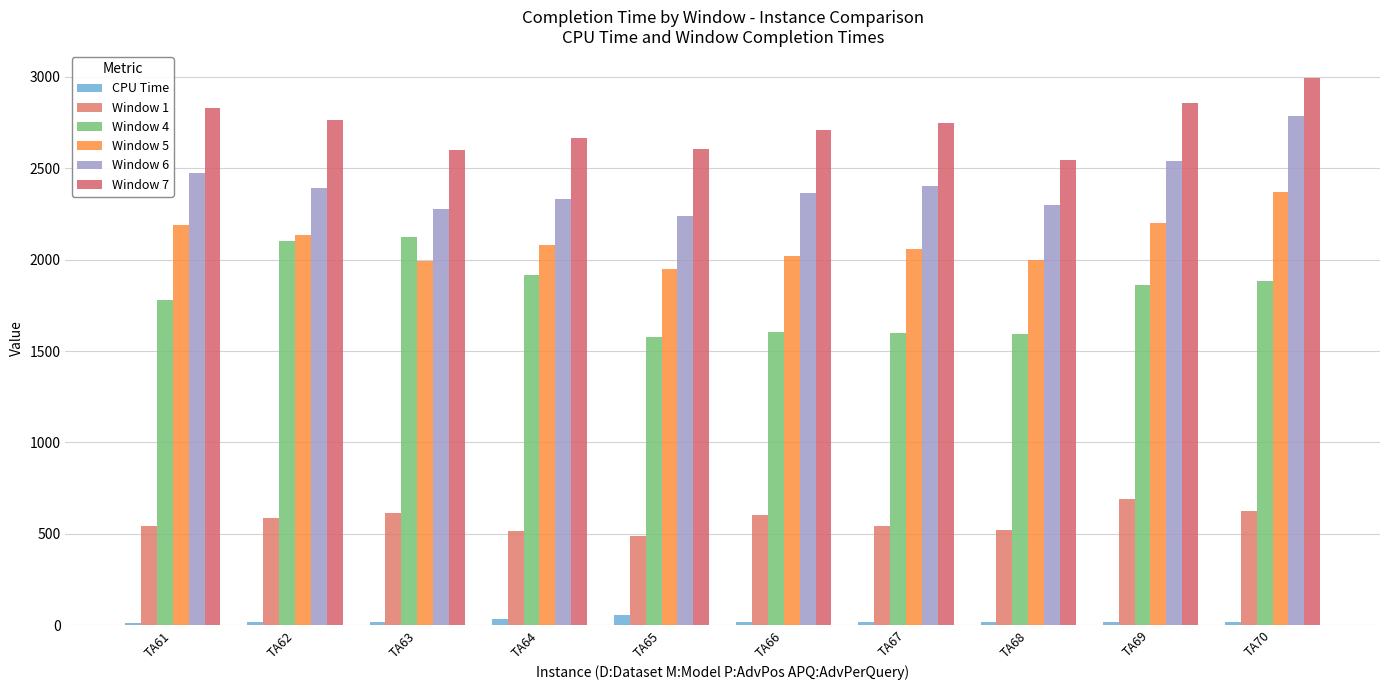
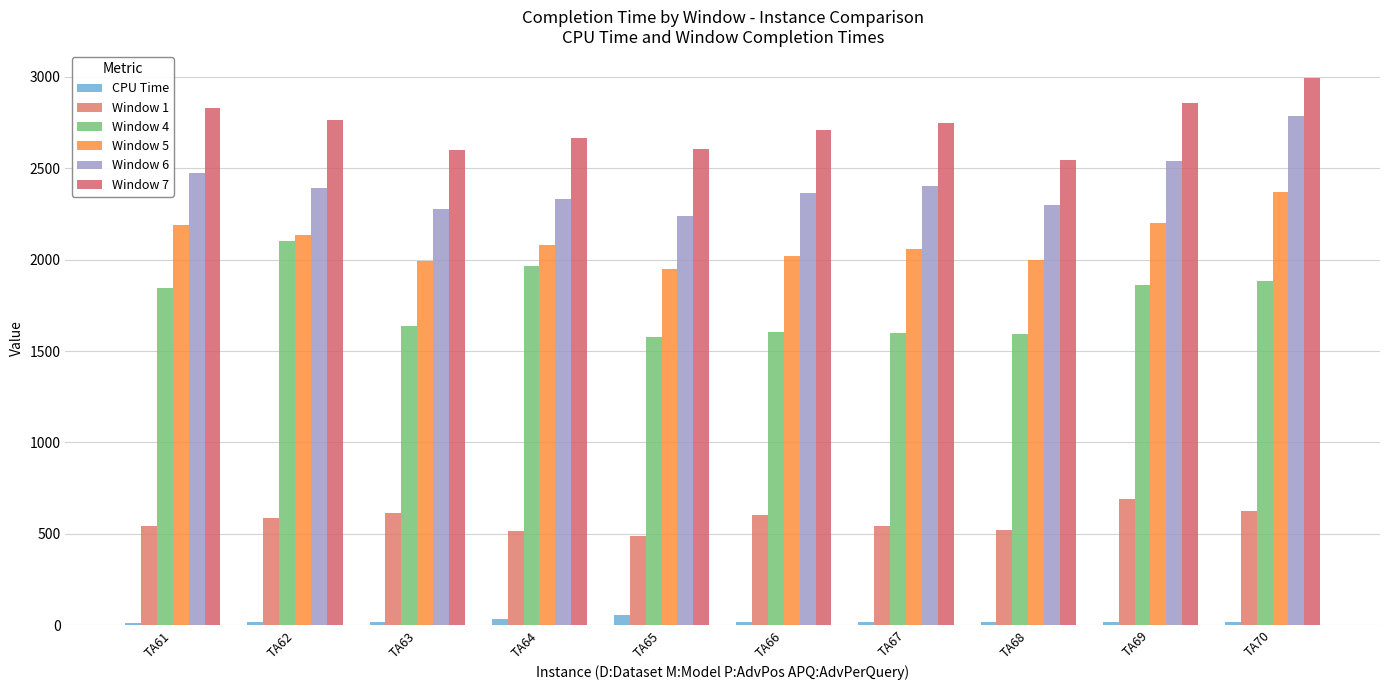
  {
    "Window 4": {
-     "TA61": 1780,
+     "TA61": 1840,
      "TA62": 2100,
-     "TA63": 2120,
-     "TA64": 1920,
+     "TA63": 1640,
+     "TA64": 1970,
      "TA65": 1580,
      "TA66": 1610,
      "TA67": 1600,
      "TA68": 1590,
      "TA69": 1860,
      "TA70": 1890
    }
  }
